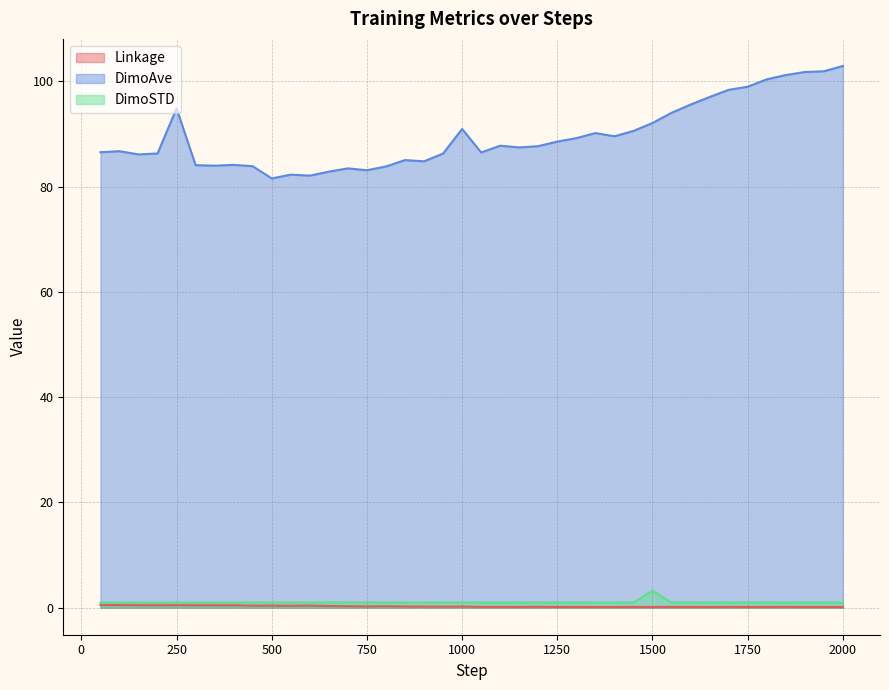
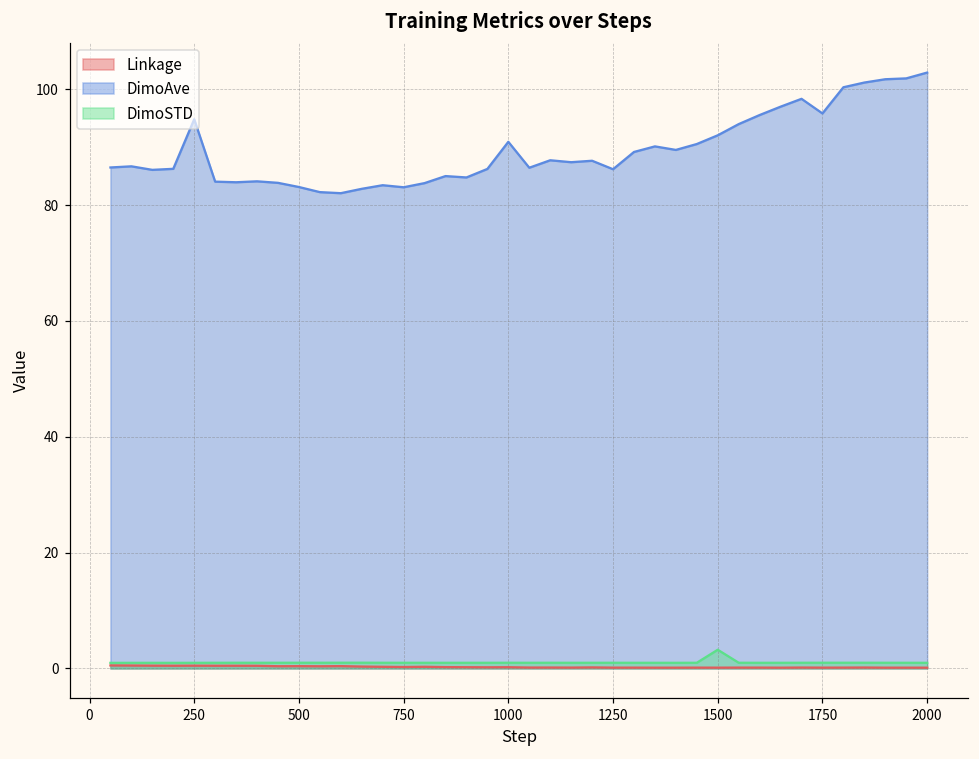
  {
    "Linkage": {
      "250": 0,
      "500": 0,
      "750": 0,
      "1000": 0,
      "1250": 0,
      "1500": 0,
      "1750": 0,
      "2000": 0
    },
    "DimoAve": {
-     "500": 82,
+     "500": 83,
      "750": 83,
      "1000": 91,
-     "1250": 89,
+     "1250": 86,
      "1500": 92,
-     "1750": 99,
+     "1750": 96,
      "2000": 103
    },
    "DimoSTD": {
      "250": 1,
      "500": 1,
      "750": 1,
      "1000": 1,
      "1250": 1,
      "1500": 3,
      "1750": 1,
      "2000": 1
    }
  }
